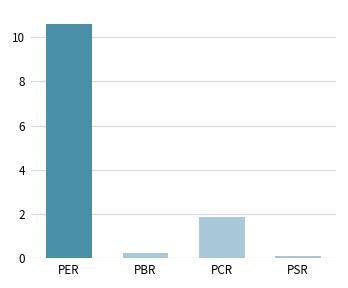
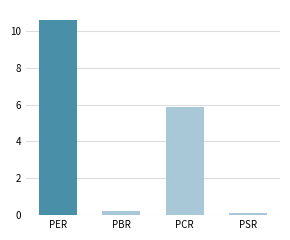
  {
    "PER": 10.6,
    "PBR": 0.3,
-   "PCR": 1.9
+   "PCR": 5.9
  }
